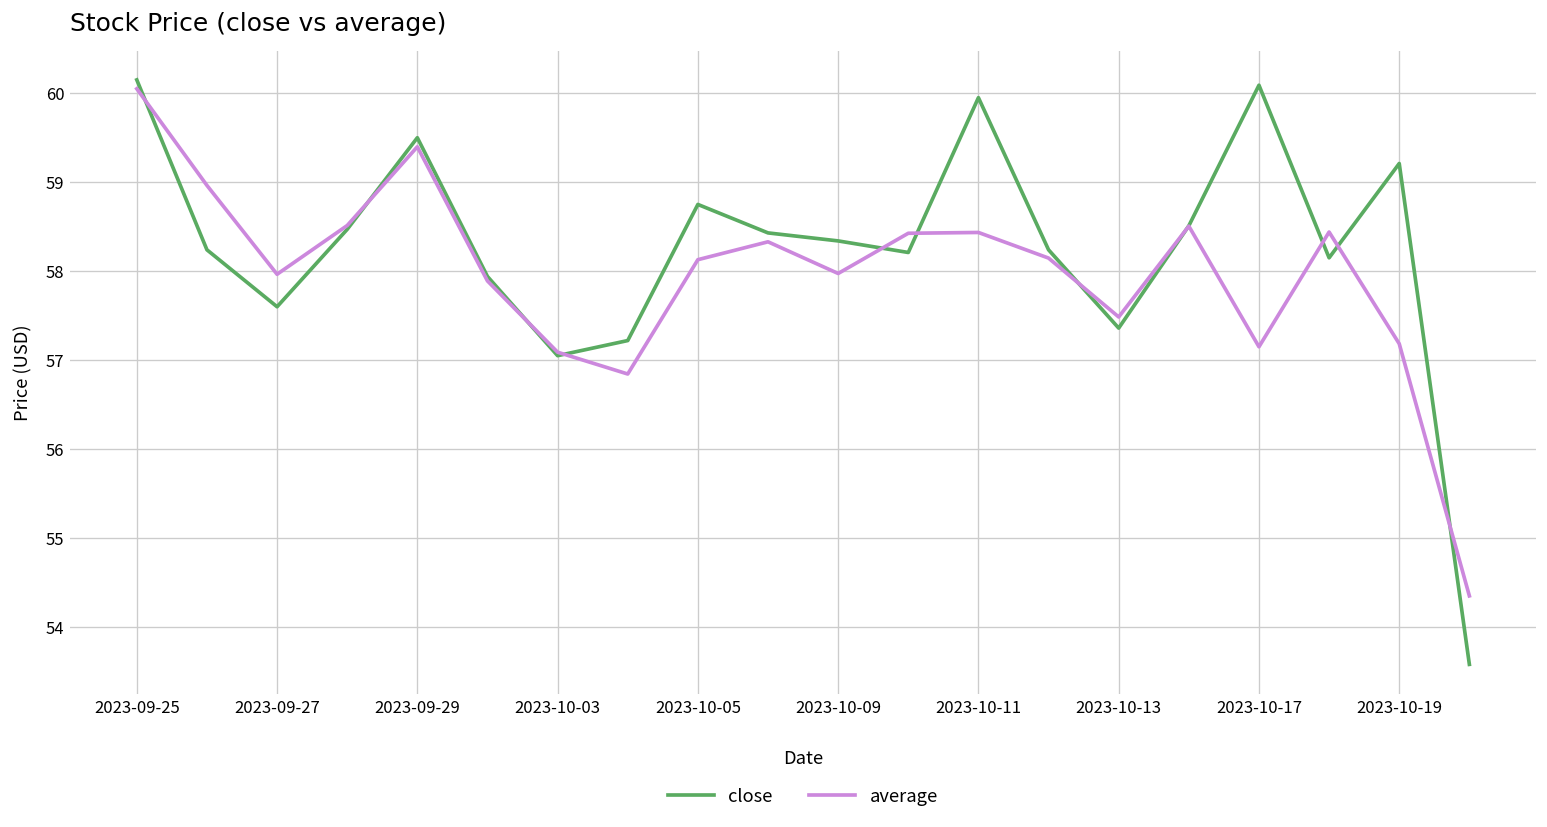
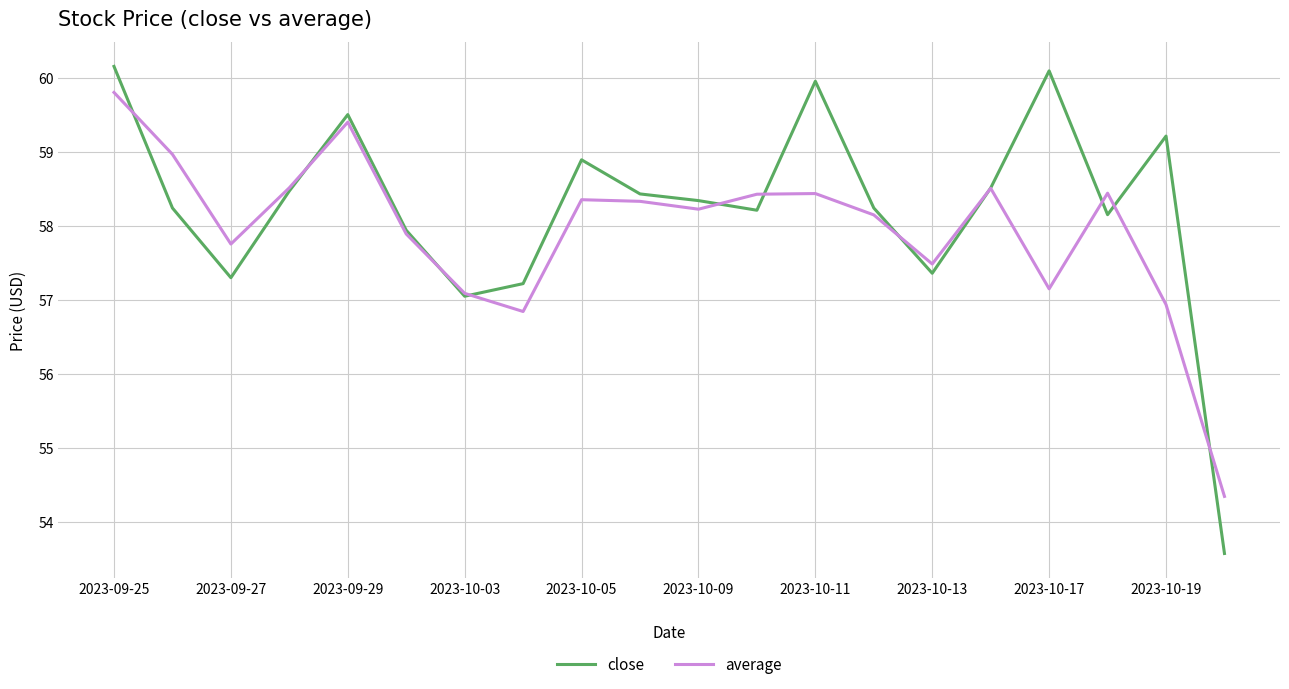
  {
    "close": {
      "2023-09-25": 60.2,
-     "2023-09-27": 57.6,
+     "2023-09-27": 57.3,
      "2023-09-29": 59.5,
      "2023-10-03": 57.1,
-     "2023-10-05": 58.8,
+     "2023-10-05": 58.9,
      "2023-10-09": 58.3,
      "2023-10-11": 60.0,
      "2023-10-13": 57.4,
      "2023-10-17": 60.1,
      "2023-10-19": 59.2
    },
    "average": {
-     "2023-09-25": 60.1,
-     "2023-09-27": 58.0,
+     "2023-09-25": 59.8,
+     "2023-09-27": 57.8,
      "2023-09-29": 59.4,
      "2023-10-03": 57.1,
-     "2023-10-05": 58.1,
-     "2023-10-09": 58.0,
+     "2023-10-05": 58.4,
+     "2023-10-09": 58.2,
      "2023-10-11": 58.4,
      "2023-10-13": 57.5,
      "2023-10-17": 57.2,
-     "2023-10-19": 57.2
+     "2023-10-19": 56.9
    }
  }
